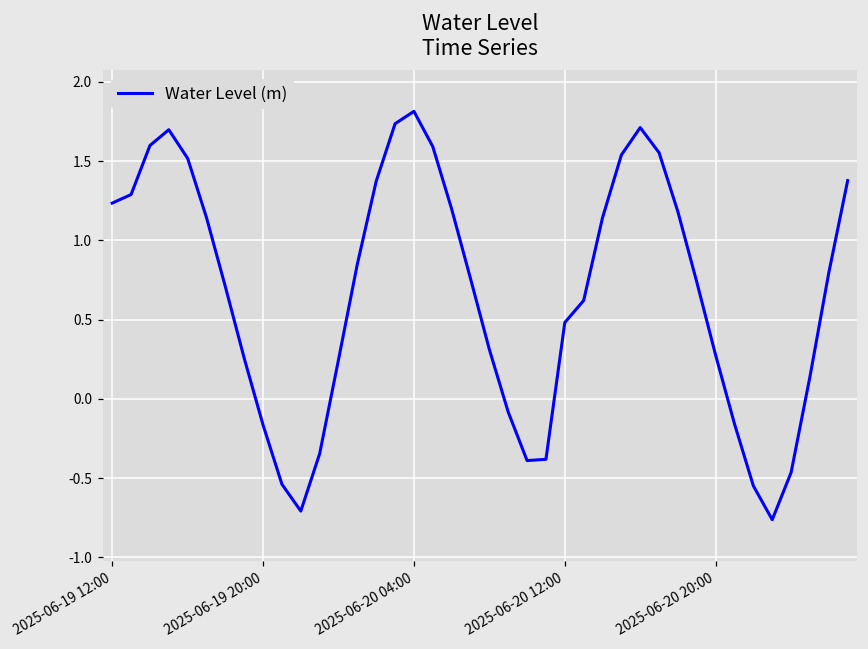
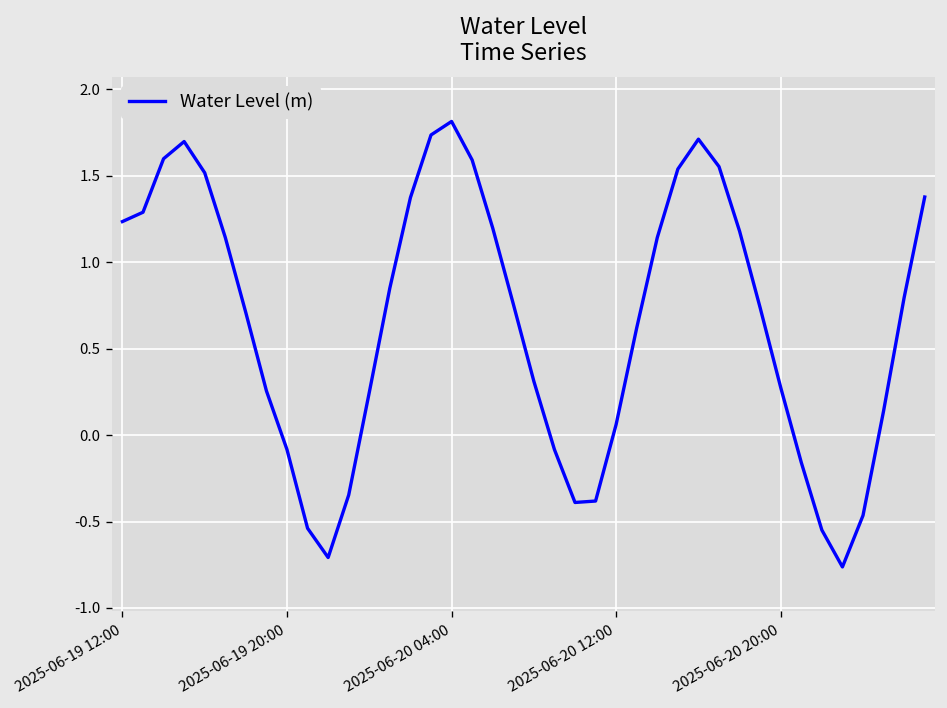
  {
    "2025-06-19 12:00": 1.24,
-   "2025-06-19 20:00": -0.17,
+   "2025-06-19 20:00": -0.08,
    "2025-06-20 04:00": 1.81,
-   "2025-06-20 12:00": 0.48,
+   "2025-06-20 12:00": 0.06,
    "2025-06-20 20:00": 0.27
  }
